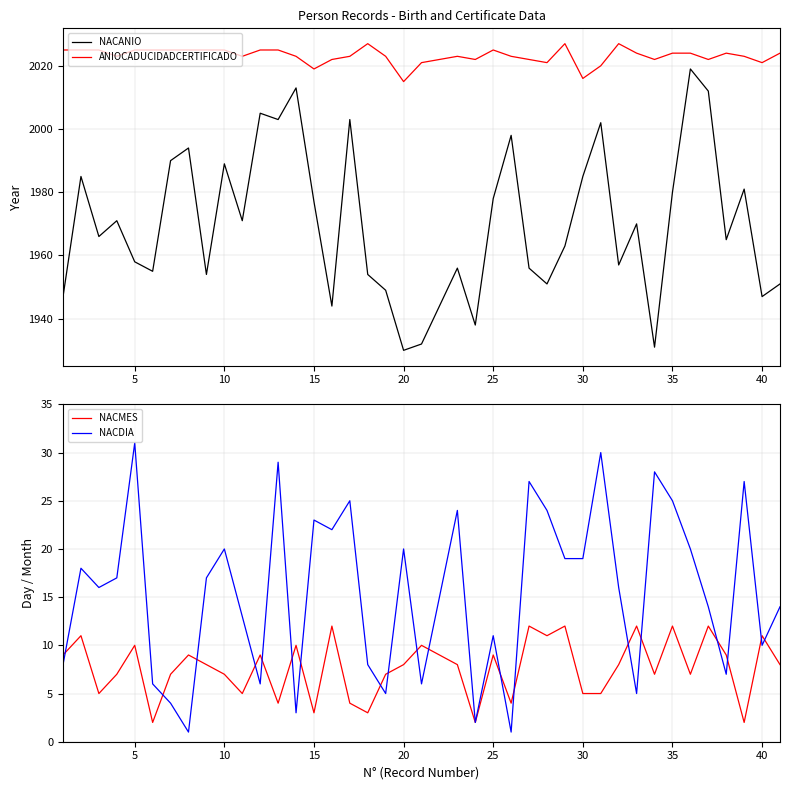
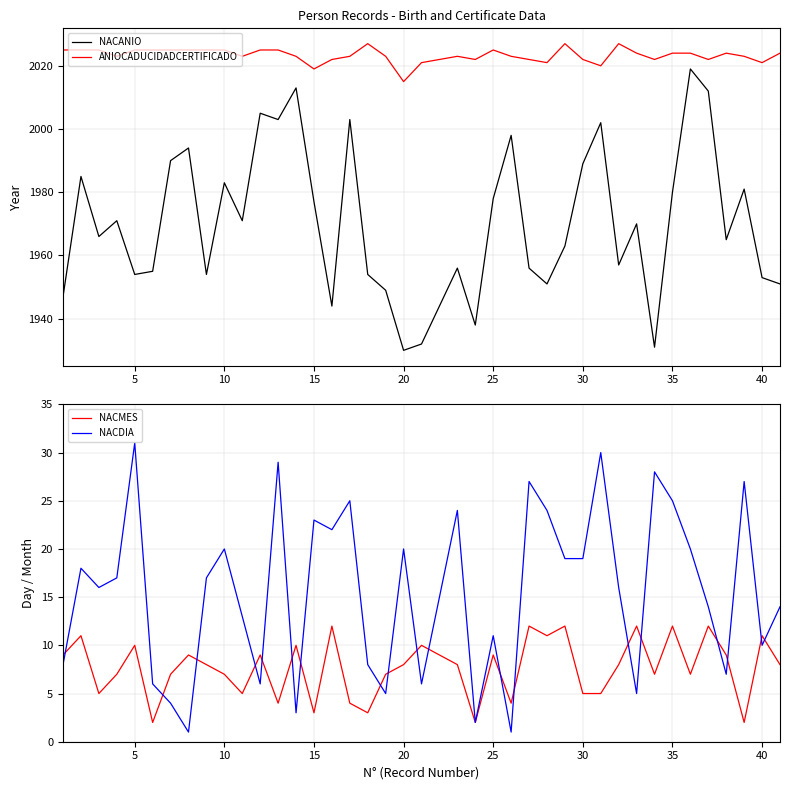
  {
    "Person Records - Birth and Certificate Data": {
      "NACANIO": {
-       "5": 1958,
-       "10": 1989,
+       "5": 1954,
+       "10": 1983,
        "15": 1977,
        "20": 1930,
        "25": 1978,
-       "30": 1985,
+       "30": 1989,
        "35": 1980,
-       "40": 1947
+       "40": 1953
      },
      "ANIOCADUCIDADCERTIFICADO": {
        "15": 2019,
        "20": 2015,
        "25": 2025,
-       "30": 2016,
+       "30": 2022,
        "35": 2024,
        "40": 2021
      }
    }
  }
